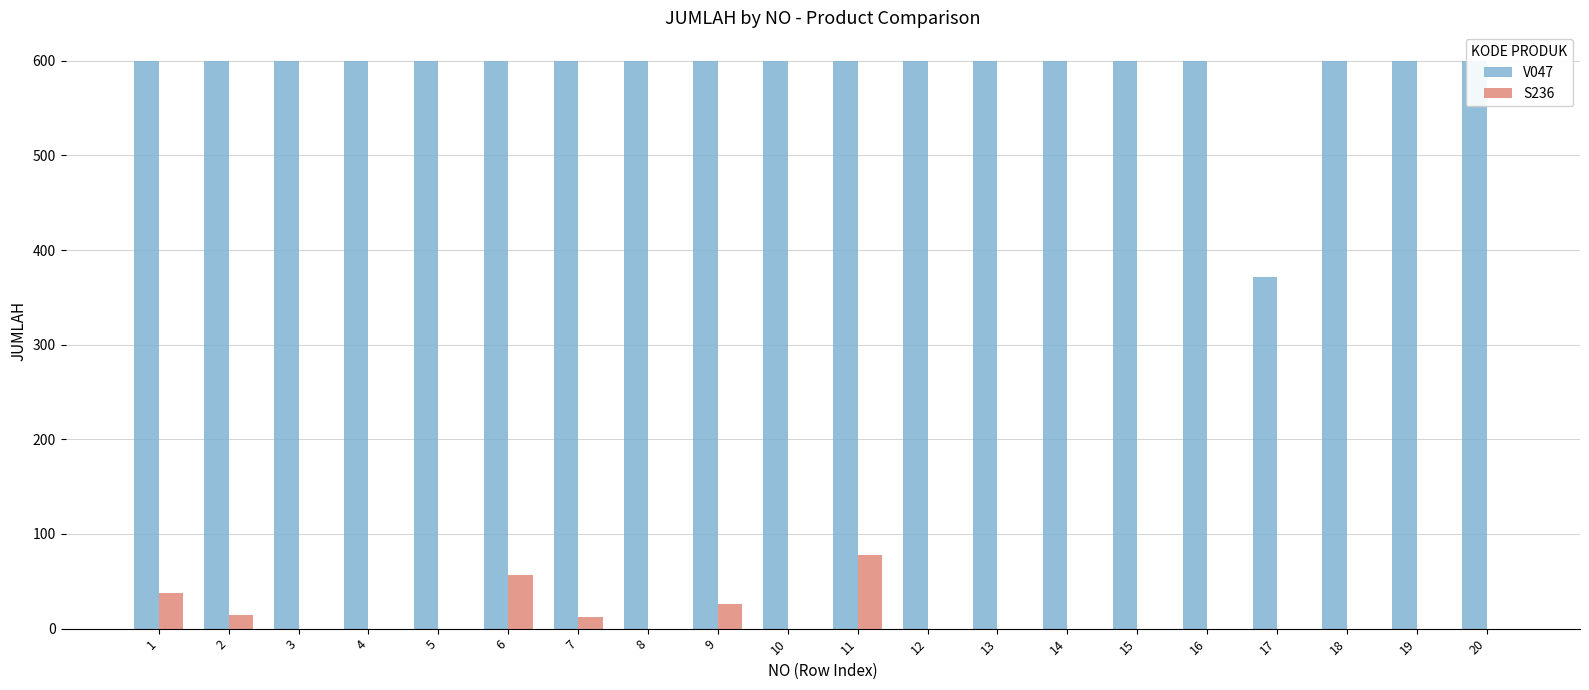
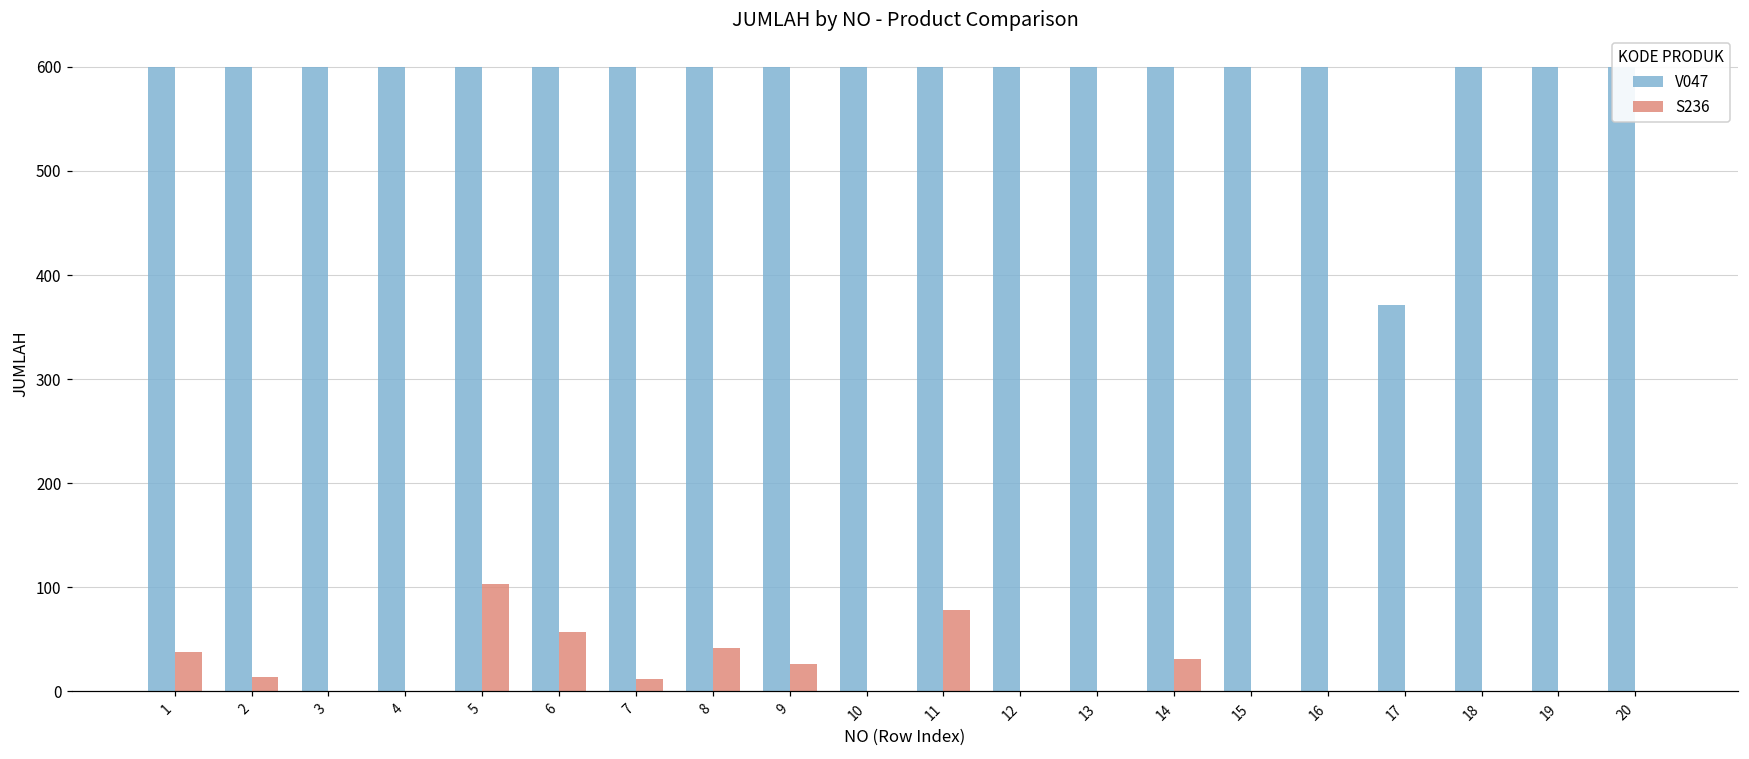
  {
    "V047": {
      "1": 600,
      "2": 600,
      "3": 600,
      "4": 600,
      "5": 600,
      "6": 600,
      "7": 600,
      "8": 600,
      "9": 600,
      "10": 600,
      "11": 600,
      "12": 600,
      "13": 600,
      "14": 600,
      "15": 600,
      "16": 600,
      "17": 370,
      "18": 600,
      "19": 600
    },
    "S236": {
      "1": 40,
      "2": 10,
      "3": 0,
      "4": 0,
-     "5": 0,
+     "5": 100,
      "6": 60,
      "7": 10,
-     "8": 0,
+     "8": 40,
      "9": 30,
      "10": 0,
      "11": 80,
      "12": 0,
      "13": 0,
-     "14": 0,
+     "14": 30,
      "15": 0,
      "16": 0,
      "17": 0,
      "18": 0,
      "19": 0,
      "20": 0
    }
  }
